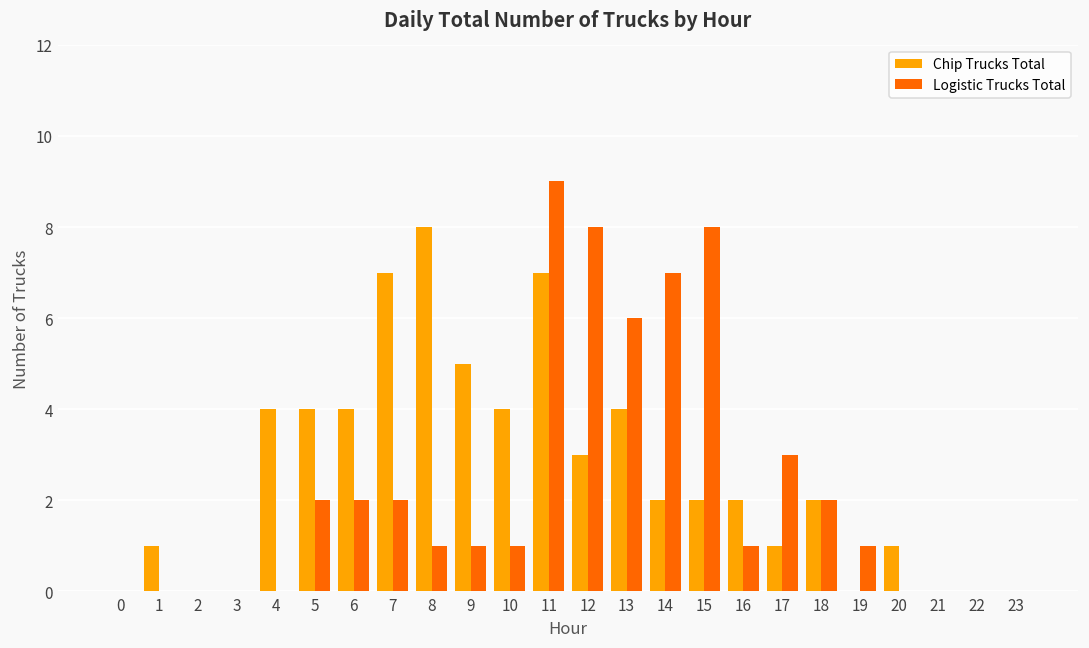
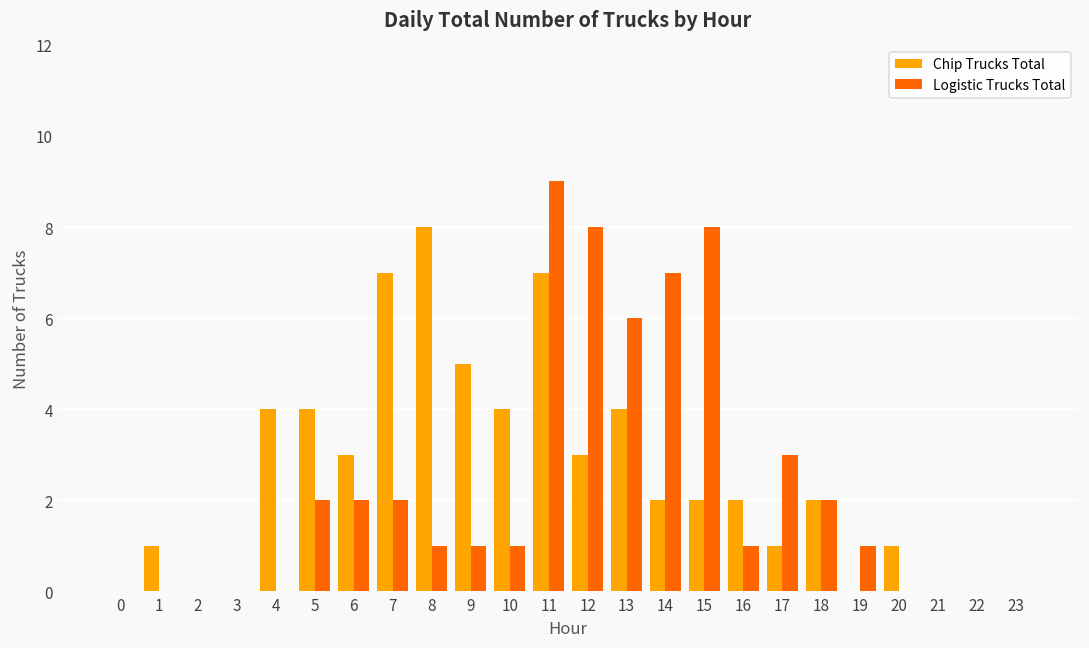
  {
    "Chip Trucks Total": {
      "0": 0,
      "1": 1,
      "2": 0,
      "3": 0,
      "4": 4,
      "5": 4,
-     "6": 4,
+     "6": 3,
      "7": 7,
      "8": 8,
      "9": 5,
      "10": 4,
      "11": 7,
      "12": 3,
      "13": 4,
      "14": 2,
      "15": 2,
      "16": 2,
      "17": 1,
      "18": 2,
      "19": 0,
      "20": 1,
      "21": 0,
      "22": 0,
      "23": 0
    },
    "Logistic Trucks Total": {
      "0": 0,
      "1": 0,
      "2": 0,
      "3": 0,
      "4": 0,
      "5": 2,
      "6": 2,
      "7": 2,
      "8": 1,
      "9": 1,
      "10": 1,
      "11": 9,
      "12": 8,
      "13": 6,
      "14": 7,
      "15": 8,
      "16": 1,
      "17": 3,
      "18": 2,
      "19": 1,
      "20": 0,
      "21": 0,
      "22": 0,
      "23": 0
    }
  }
